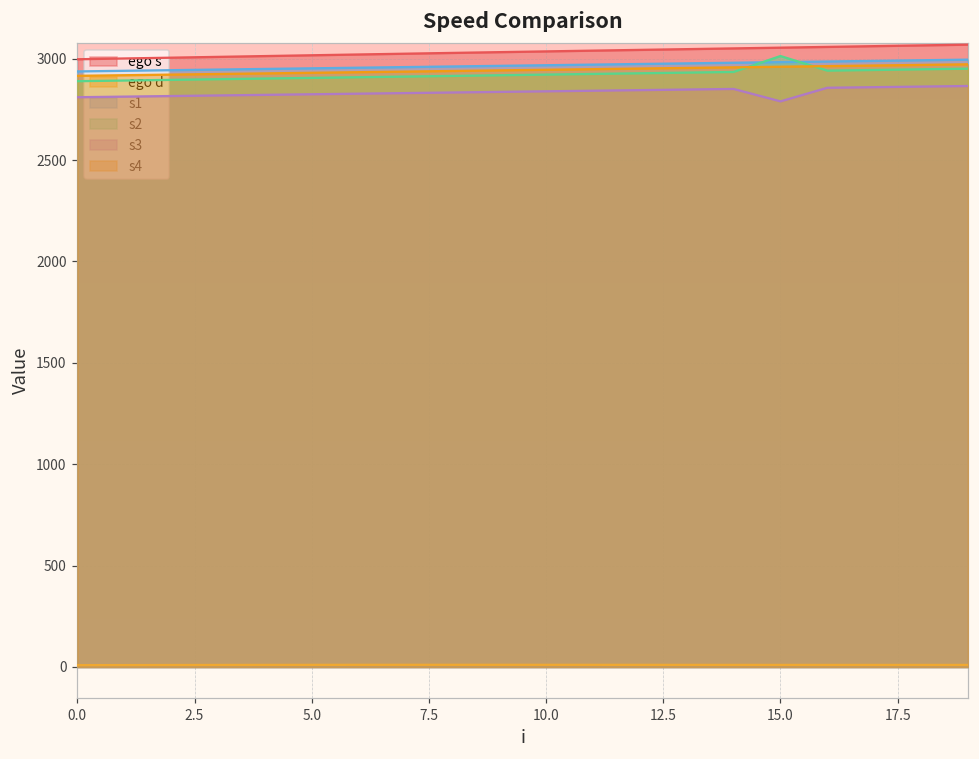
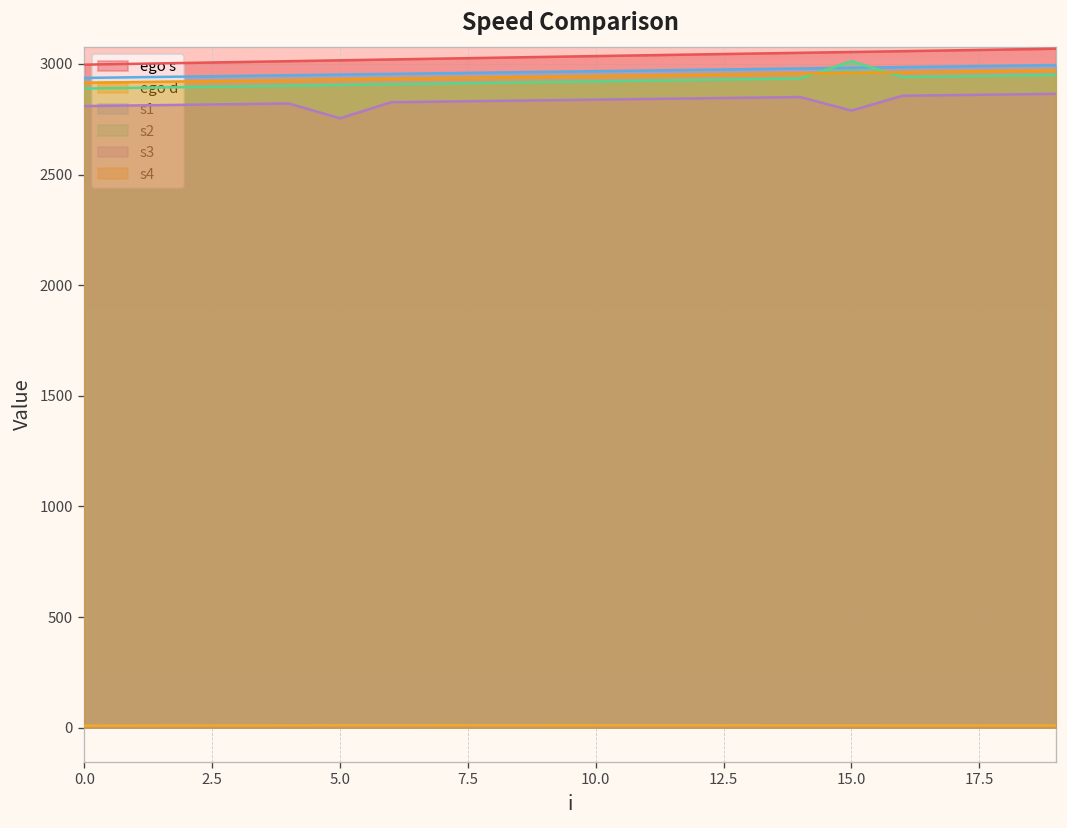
  {
    "ego s": {
      "0.0": 3000,
      "5.0": 3020,
      "10.0": 3040,
      "15.0": 3050
    },
    "s1": {
      "0.0": 2940,
      "5.0": 2950,
      "10.0": 2970,
      "15.0": 2980
    },
    "s2": {
      "0.0": 2890,
      "5.0": 2910,
      "10.0": 2920,
      "15.0": 3010
    },
    "s3": {
      "0.0": 2810,
-     "5.0": 2820,
+     "5.0": 2750,
      "10.0": 2840,
      "15.0": 2790
    }
  }
